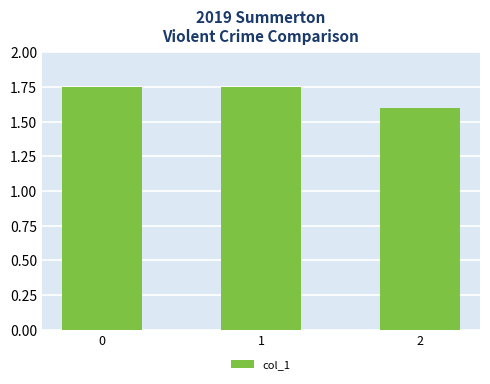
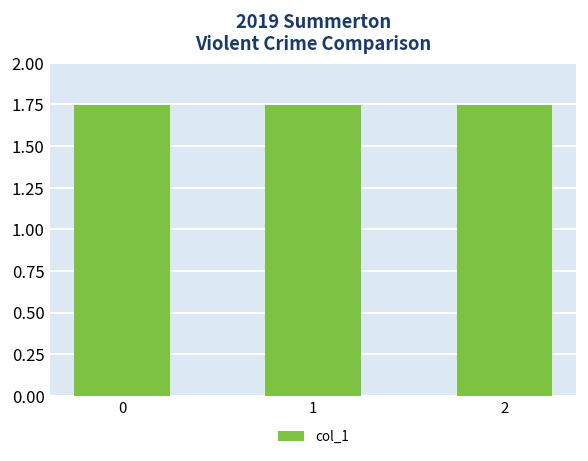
  {
    "0": 1.75,
    "1": 1.75,
-   "2": 1.60
+   "2": 1.74
  }
